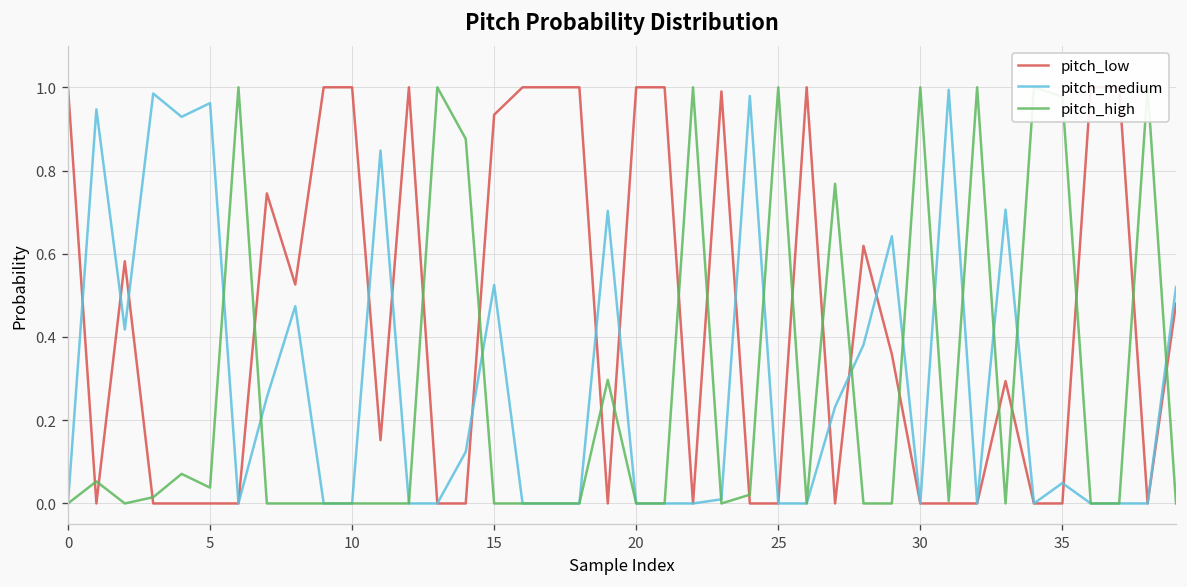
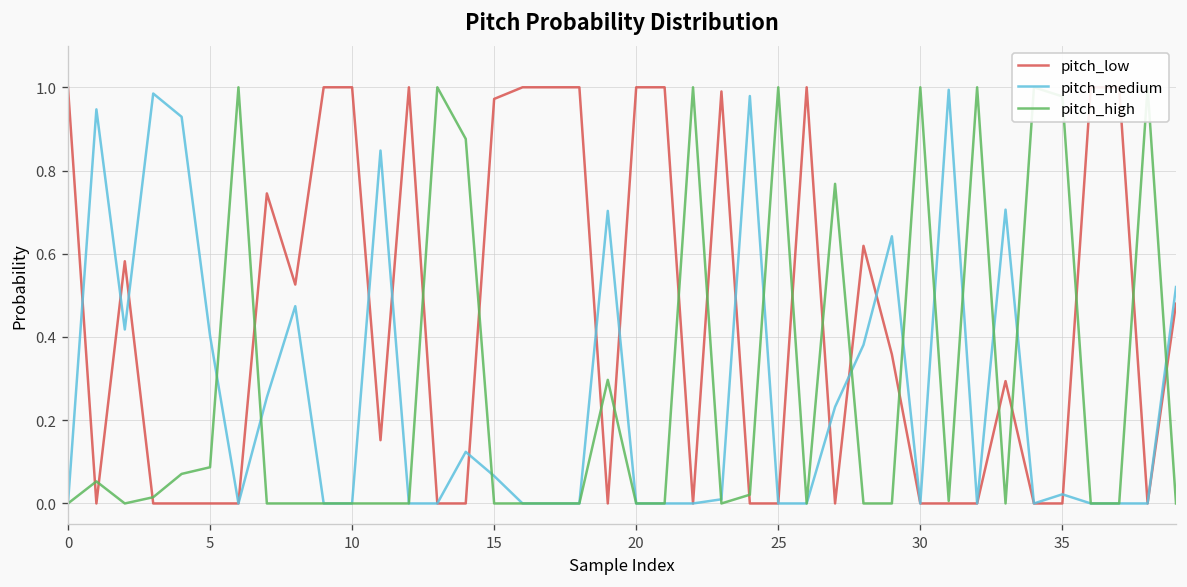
  {
    "pitch_low": {
      "0": 1.00,
      "5": 0.00,
      "10": 1.00,
-     "15": 0.93,
+     "15": 0.97,
      "20": 1.00,
      "35": 0.00
    },
    "pitch_medium": {
-     "5": 0.96,
-     "15": 0.53,
-     "35": 0.05
+     "5": 0.40,
+     "15": 0.07,
+     "35": 0.02
    },
    "pitch_high": {
-     "5": 0.04,
+     "5": 0.09,
      "15": 0.00,
      "25": 1.00,
      "30": 1.00
    }
  }
